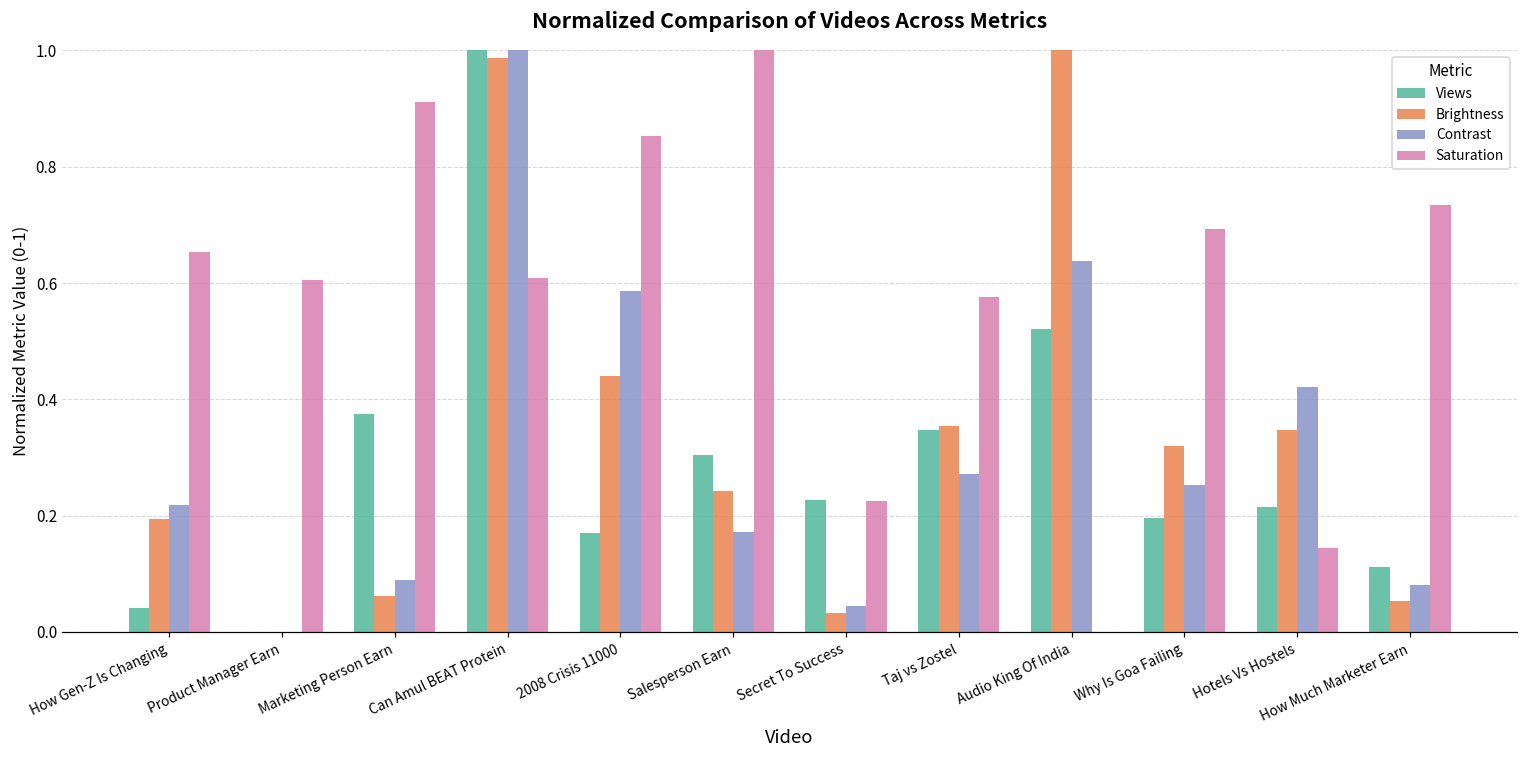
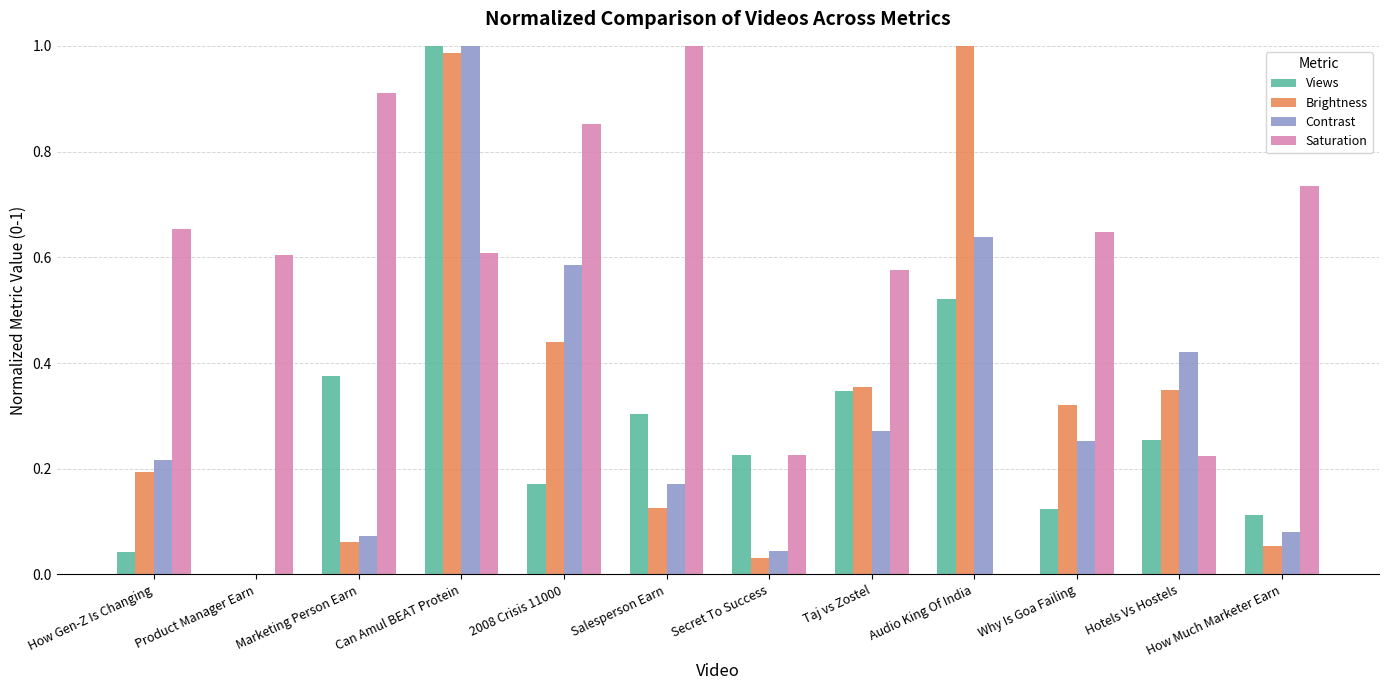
  {
    "Views": {
      "How Gen-Z Is Changing": 0.04,
      "Product Manager Earn": 0.00,
      "Marketing Person Earn": 0.38,
      "Can Amul BEAT Protein": 1.00,
      "2008 Crisis 11000": 0.17,
      "Salesperson Earn": 0.30,
      "Secret To Success": 0.23,
      "Taj vs Zostel": 0.35,
      "Audio King Of India": 0.52,
-     "Why Is Goa Failing": 0.20,
-     "Hotels Vs Hostels": 0.21,
+     "Why Is Goa Failing": 0.12,
+     "Hotels Vs Hostels": 0.25,
      "How Much Marketer Earn": 0.11
    },
    "Brightness": {
      "How Gen-Z Is Changing": 0.19,
      "Product Manager Earn": 0.00,
      "Marketing Person Earn": 0.06,
      "Can Amul BEAT Protein": 0.99,
      "2008 Crisis 11000": 0.44,
-     "Salesperson Earn": 0.24,
+     "Salesperson Earn": 0.13,
      "Secret To Success": 0.03,
      "Taj vs Zostel": 0.35,
      "Audio King Of India": 1.00,
      "Why Is Goa Failing": 0.32,
      "Hotels Vs Hostels": 0.35,
      "How Much Marketer Earn": 0.05
    },
    "Contrast": {
      "How Gen-Z Is Changing": 0.22,
      "Product Manager Earn": 0.00,
-     "Marketing Person Earn": 0.09,
+     "Marketing Person Earn": 0.07,
      "Can Amul BEAT Protein": 1.00,
      "2008 Crisis 11000": 0.59,
      "Salesperson Earn": 0.17,
      "Secret To Success": 0.04,
      "Taj vs Zostel": 0.27,
      "Audio King Of India": 0.64,
      "Why Is Goa Failing": 0.25,
      "Hotels Vs Hostels": 0.42,
      "How Much Marketer Earn": 0.08
    },
    "Saturation": {
      "How Gen-Z Is Changing": 0.65,
      "Product Manager Earn": 0.60,
      "Marketing Person Earn": 0.91,
      "Can Amul BEAT Protein": 0.61,
      "2008 Crisis 11000": 0.85,
      "Salesperson Earn": 1.00,
      "Secret To Success": 0.23,
      "Taj vs Zostel": 0.58,
      "Audio King Of India": 0.00,
-     "Why Is Goa Failing": 0.69,
-     "Hotels Vs Hostels": 0.15,
+     "Why Is Goa Failing": 0.65,
+     "Hotels Vs Hostels": 0.22,
      "How Much Marketer Earn": 0.73
    }
  }
